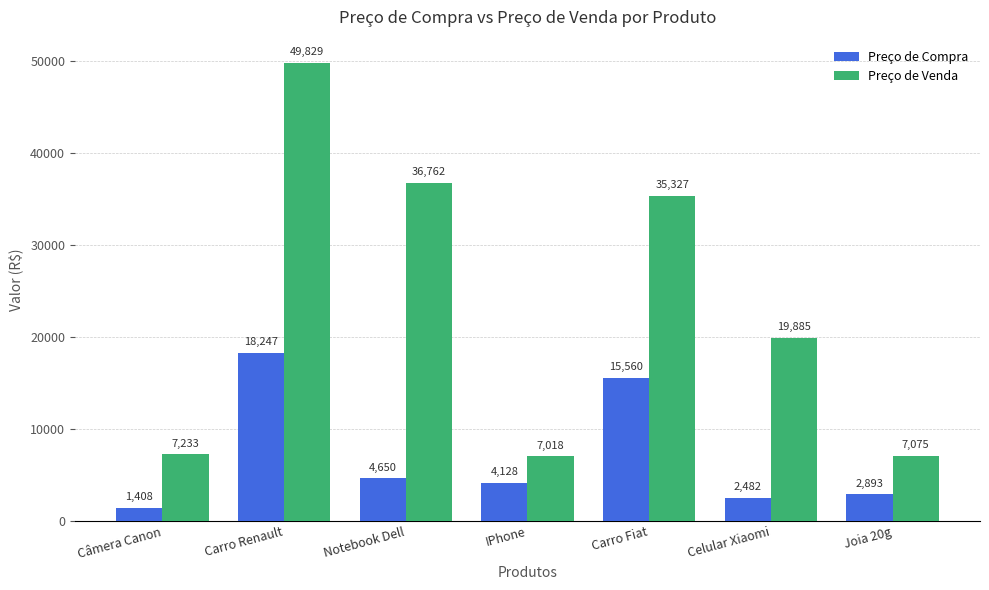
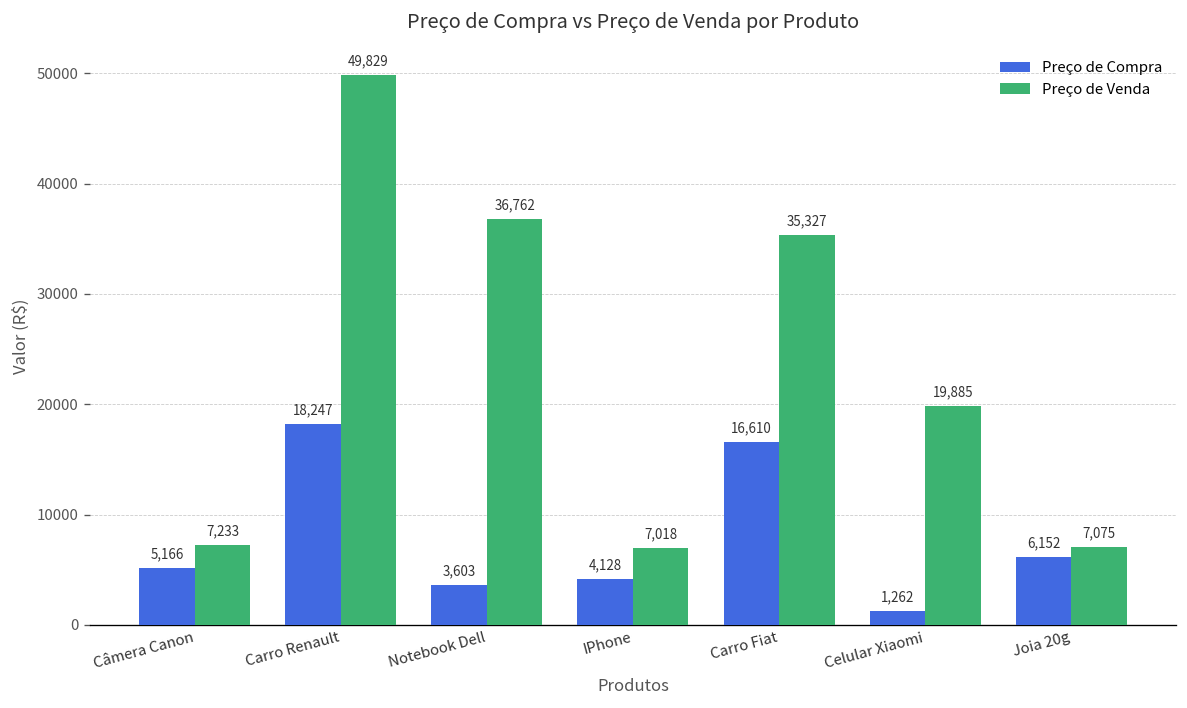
  {
    "Preço de Compra": {
-     "Câmera Canon": "1,408",
+     "Câmera Canon": "5,166",
      "Carro Renault": "18,247",
-     "Notebook Dell": "4,650",
+     "Notebook Dell": "3,603",
      "IPhone": "4,128",
-     "Carro Fiat": "15,560",
-     "Celular Xiaomi": "2,482",
-     "Joia 20g": "2,893"
+     "Carro Fiat": "16,610",
+     "Celular Xiaomi": "1,262",
+     "Joia 20g": "6,152"
    },
    "Preço de Venda": {
      "Câmera Canon": "7,233",
      "Carro Renault": "49,829",
      "Notebook Dell": "36,762",
      "IPhone": "7,018",
      "Carro Fiat": "35,327",
      "Celular Xiaomi": "19,885",
      "Joia 20g": "7,075"
    }
  }
